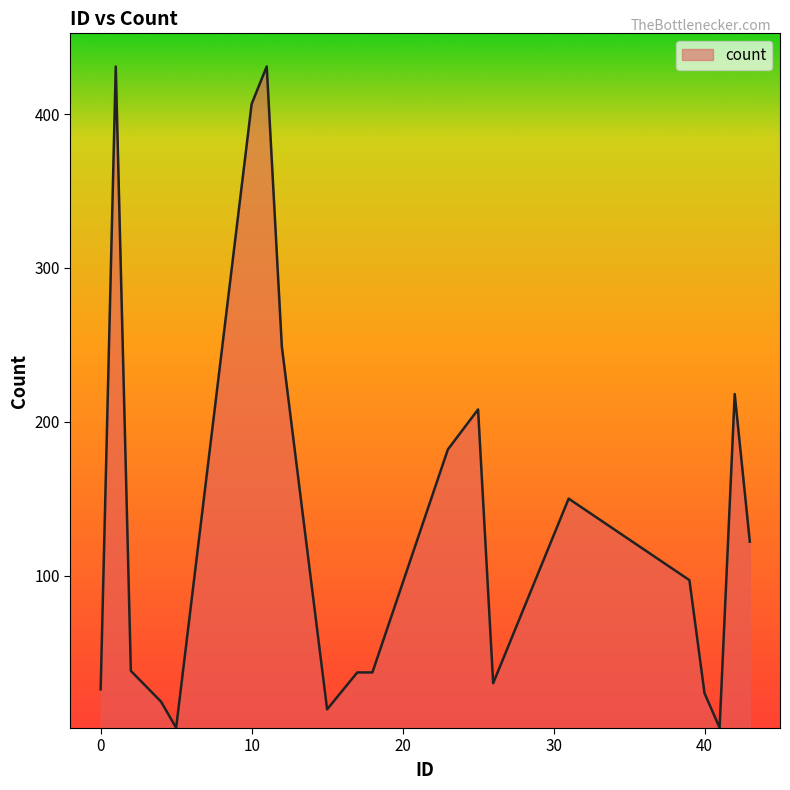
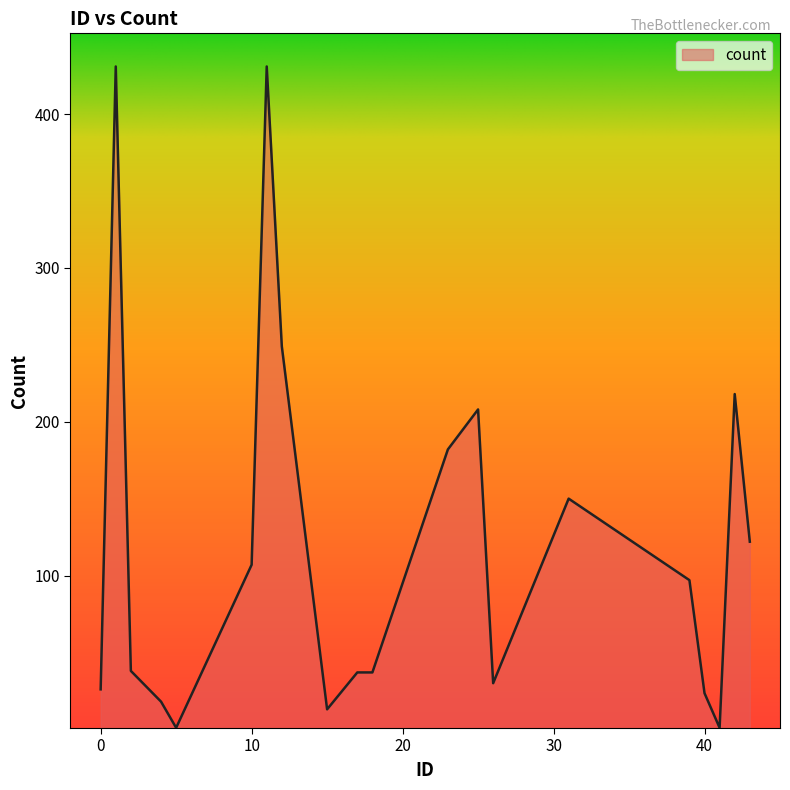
  {
    "0": 26,
-   "10": 407,
+   "10": 107,
    "40": 24
  }
